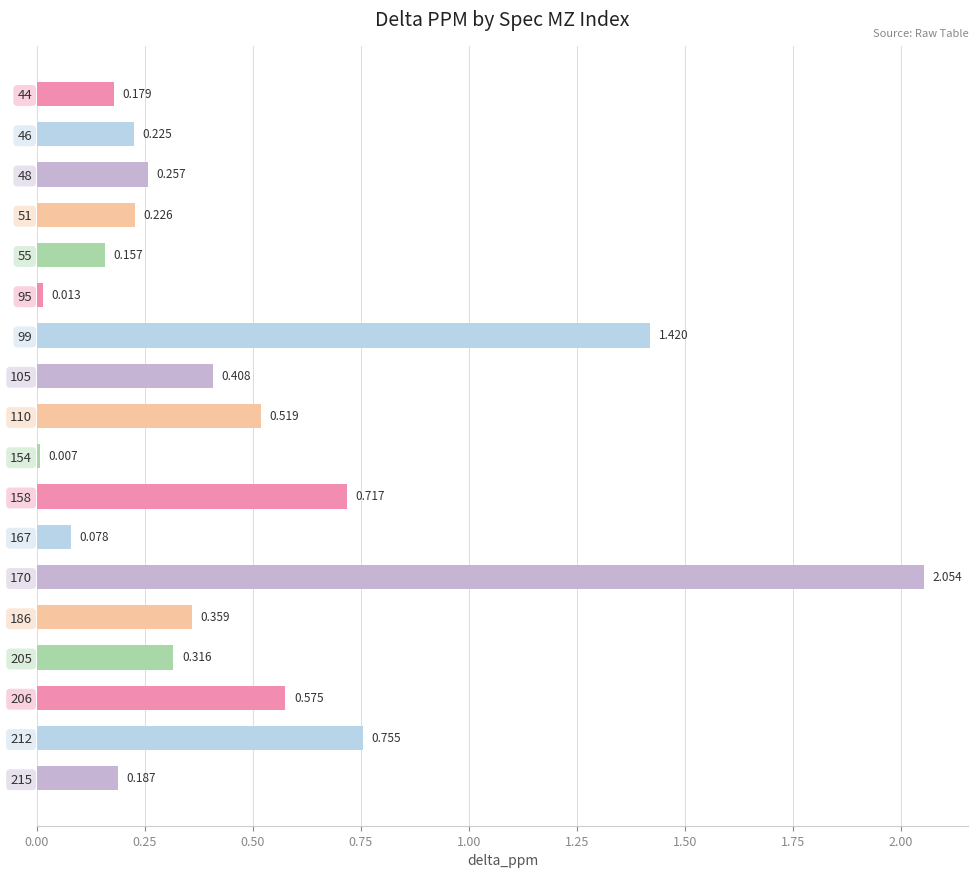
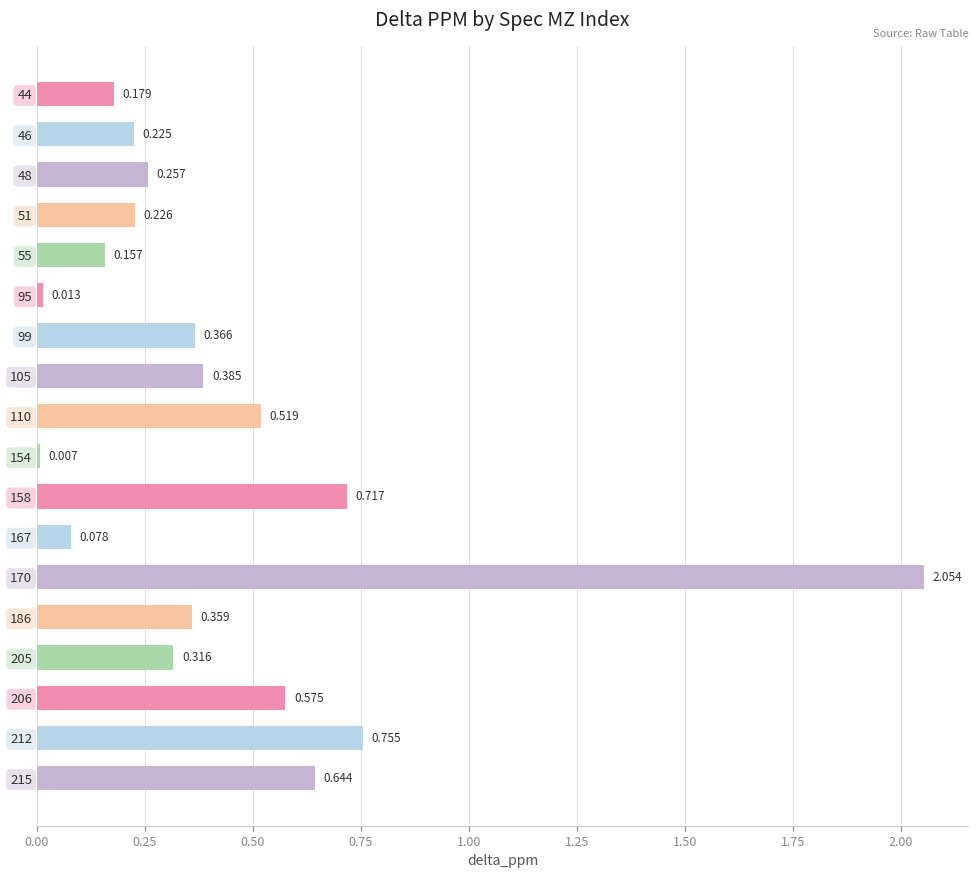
  {
    "44": 0.179,
    "46": 0.225,
    "48": 0.257,
    "51": 0.226,
    "55": 0.157,
    "95": 0.013,
-   "99": 1.420,
-   "105": 0.408,
+   "99": 0.366,
+   "105": 0.385,
    "110": 0.519,
    "154": 0.007,
    "158": 0.717,
    "167": 0.078,
    "170": 2.054,
    "186": 0.359,
    "205": 0.316,
    "206": 0.575,
    "212": 0.755,
-   "215": 0.187
+   "215": 0.644
  }
